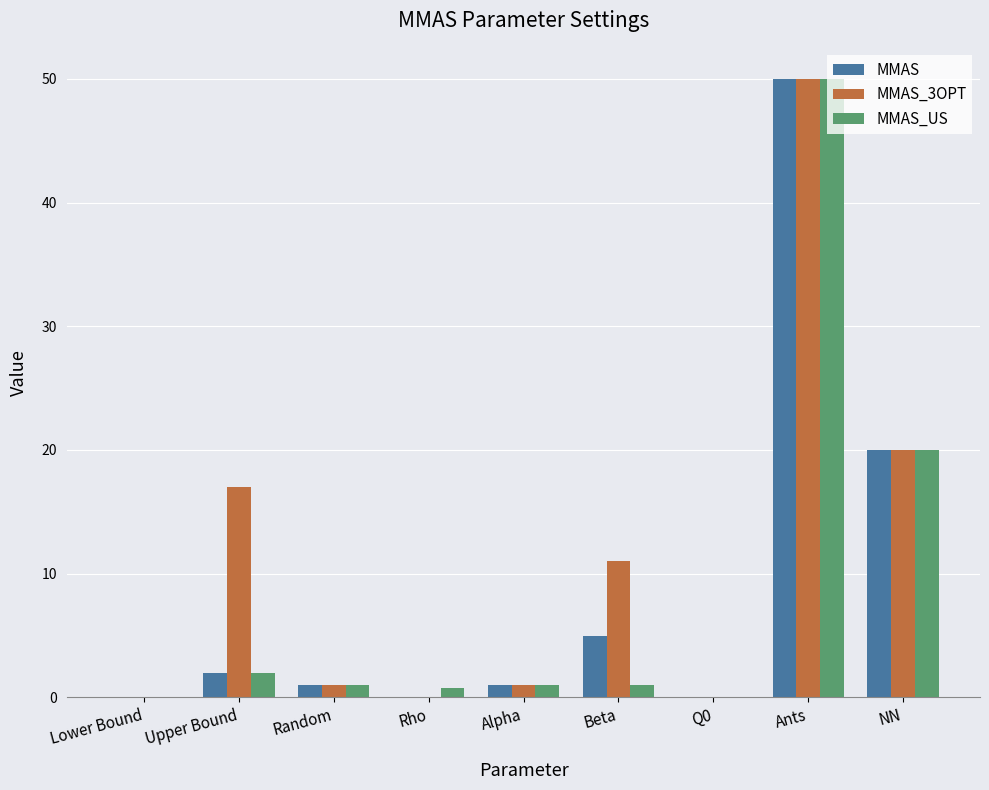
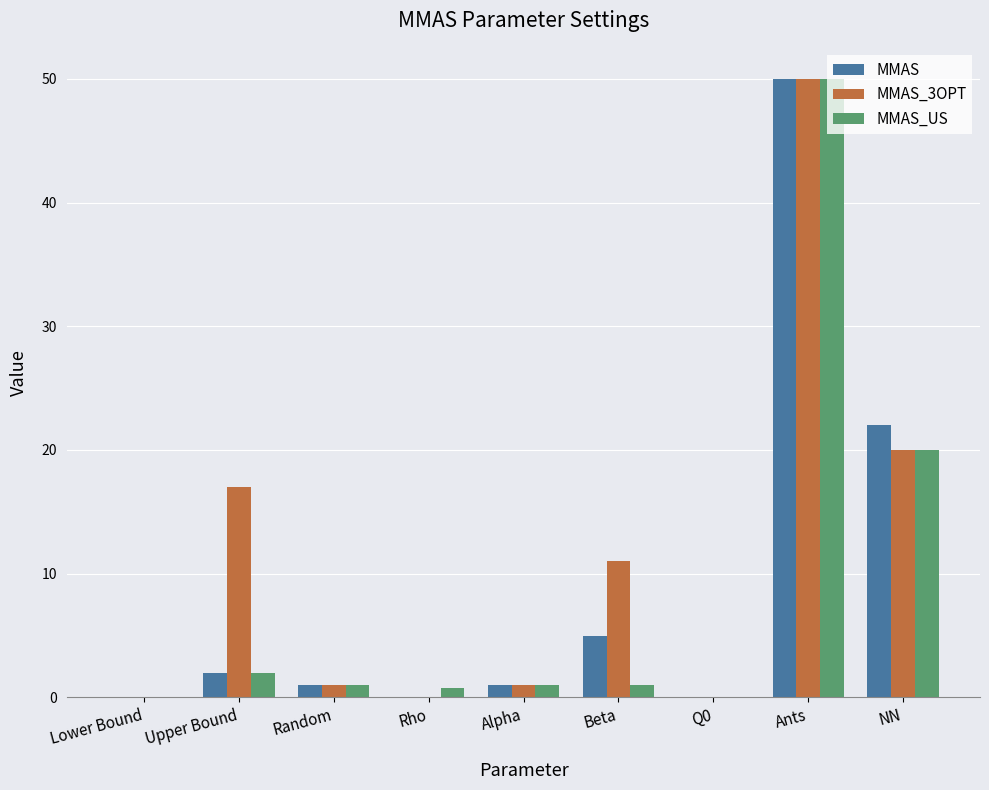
  {
    "MMAS": {
      "Lower Bound": 0,
      "Upper Bound": 2,
      "Random": 1,
      "Alpha": 1,
      "Beta": 5,
      "Q0": 0,
      "Ants": 50,
-     "NN": 20
+     "NN": 22
    },
    "MMAS_3OPT": {
      "Lower Bound": 0,
      "Upper Bound": 17,
      "Random": 1,
      "Alpha": 1,
      "Beta": 11,
      "Q0": 0,
      "Ants": 50,
      "NN": 20
    },
    "MMAS_US": {
      "Lower Bound": 0,
      "Upper Bound": 2,
      "Random": 1,
      "Rho": 1,
      "Alpha": 1,
      "Beta": 1,
      "Q0": 0,
      "NN": 20
    }
  }
